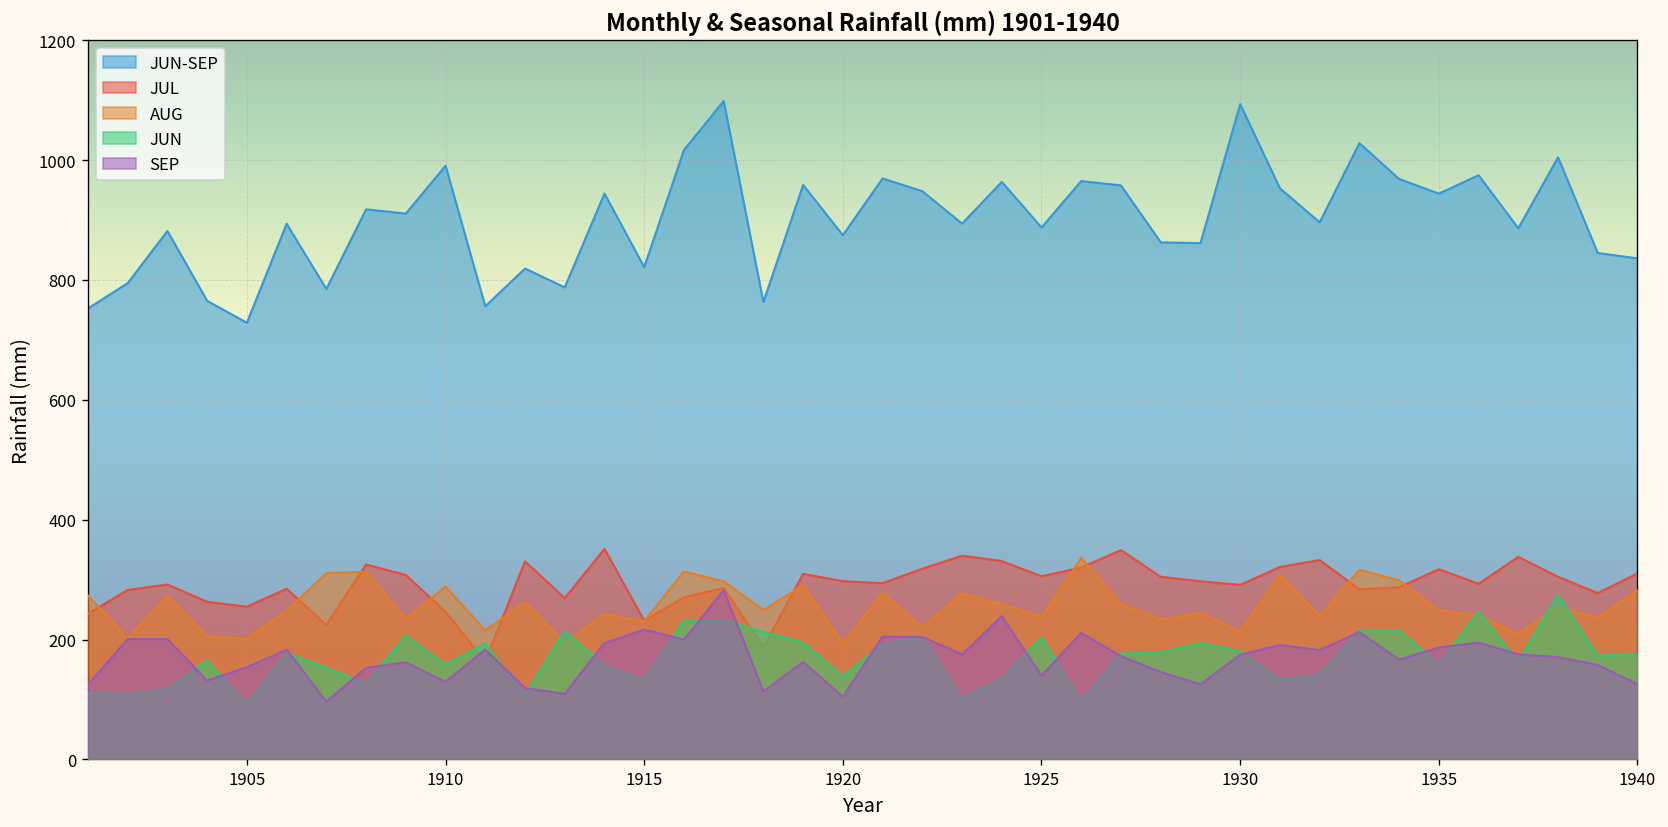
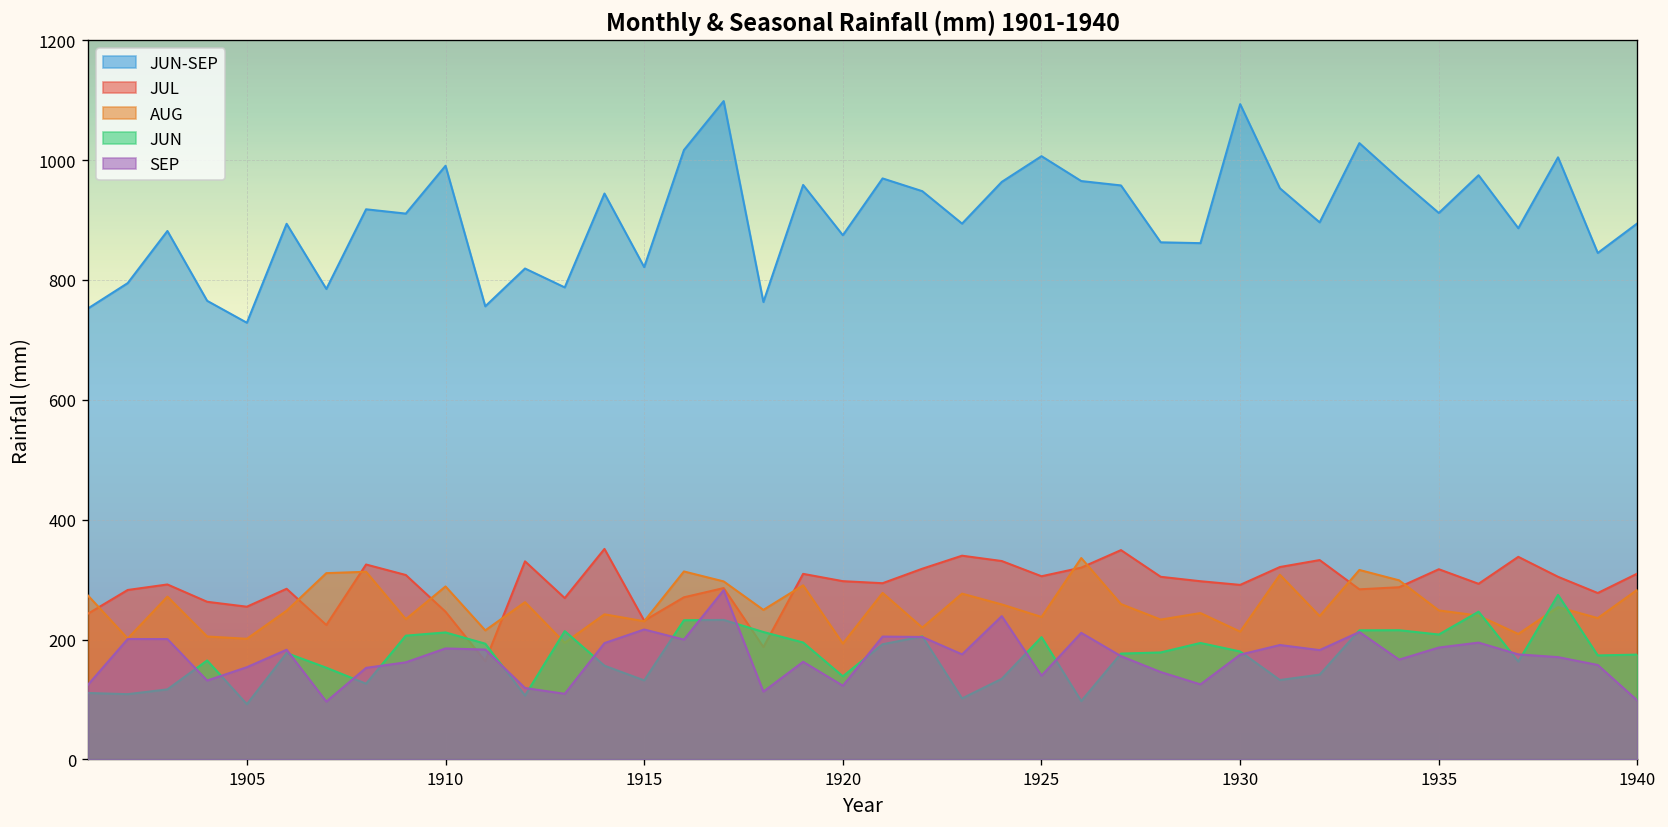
  {
    "JUN-SEP": {
      "1905": 730,
      "1910": 990,
      "1915": 820,
      "1920": 870,
-     "1925": 890,
+     "1925": 1010,
      "1930": 1090,
-     "1935": 940,
-     "1940": 840
+     "1935": 910,
+     "1940": 890
    },
    "JUN": {
      "1905": 90,
-     "1910": 160,
+     "1910": 210,
      "1915": 130,
      "1920": 140,
      "1925": 200,
      "1930": 180,
-     "1935": 160,
+     "1935": 210,
      "1940": 180
    },
    "SEP": {
      "1905": 150,
-     "1910": 130,
+     "1910": 190,
      "1915": 220,
-     "1920": 100,
+     "1920": 120,
      "1925": 140,
      "1930": 170,
      "1935": 190,
-     "1940": 130
+     "1940": 100
    }
  }
